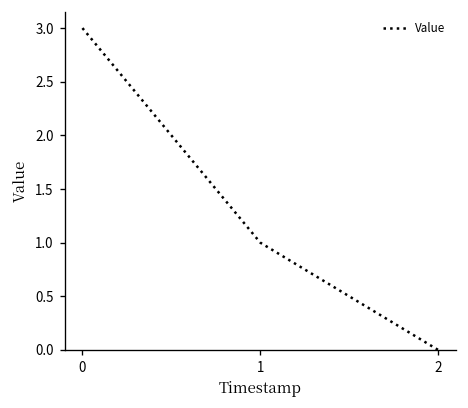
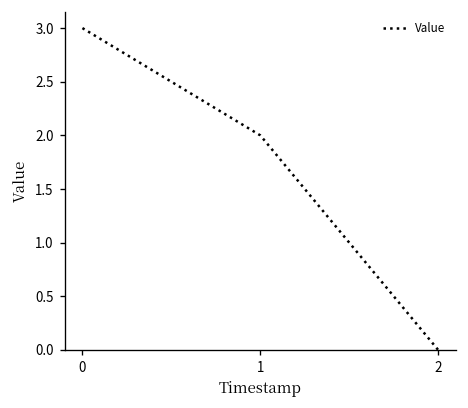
  {
    "0": 3,
-   "1": 1,
+   "1": 2,
    "2": 0
  }
